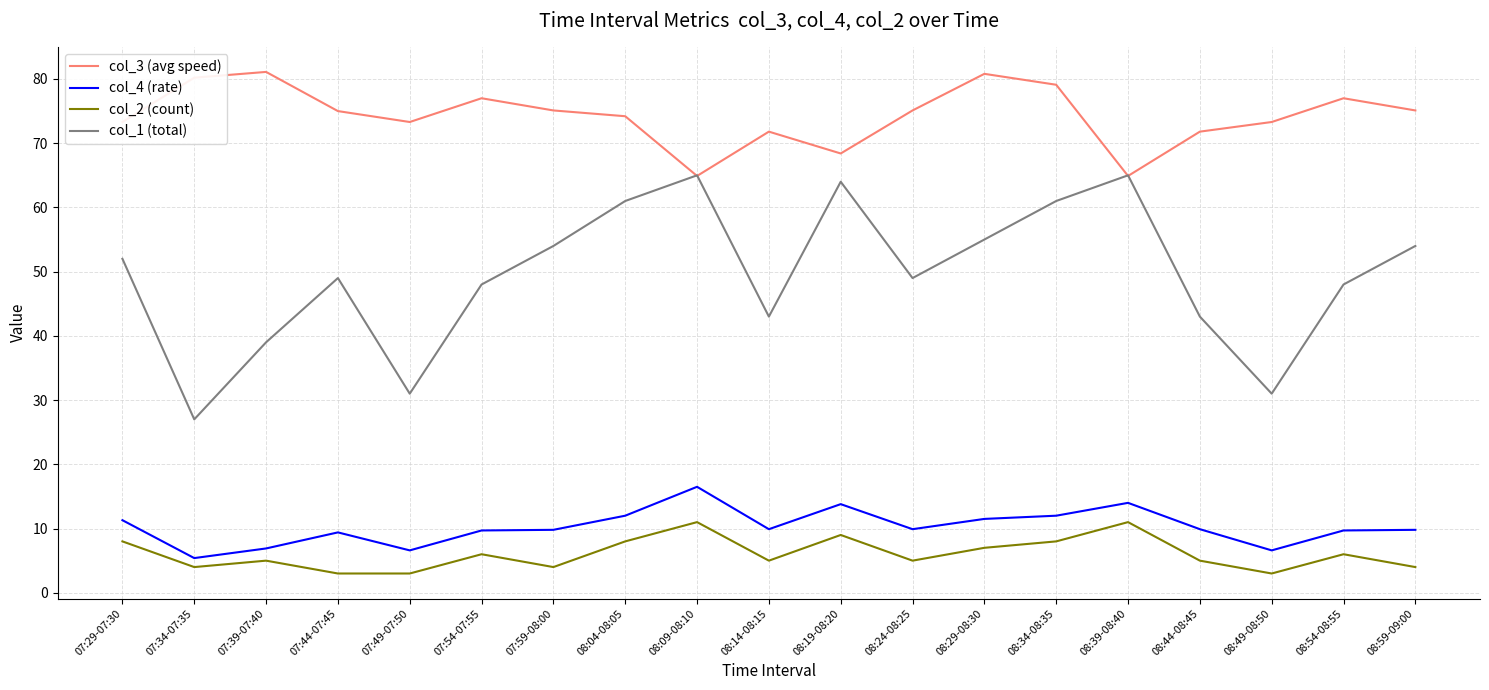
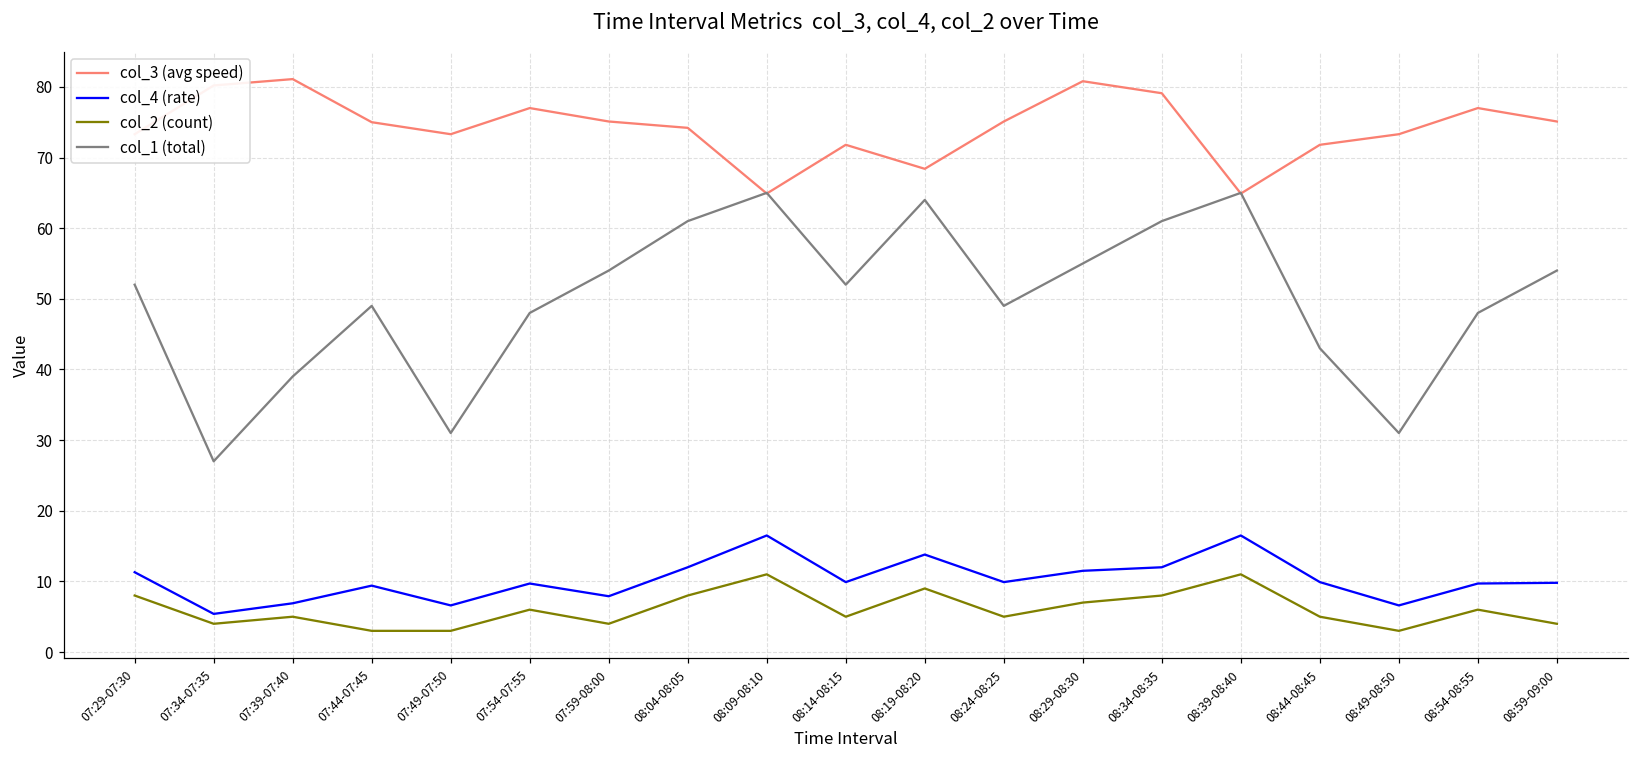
  {
    "col_3 (avg speed)": {
      "07:39-07:40": 81,
      "07:44-07:45": 75,
      "07:49-07:50": 73,
      "07:54-07:55": 77,
      "07:59-08:00": 75,
      "08:04-08:05": 74,
      "08:14-08:15": 72,
      "08:19-08:20": 68,
      "08:24-08:25": 75,
      "08:29-08:30": 81,
      "08:34-08:35": 79,
      "08:44-08:45": 72,
      "08:49-08:50": 73,
      "08:54-08:55": 77,
      "08:59-09:00": 75
    },
    "col_4 (rate)": {
      "07:29-07:30": 11,
      "07:34-07:35": 5,
      "07:39-07:40": 7,
      "07:44-07:45": 9,
      "07:49-07:50": 7,
      "07:54-07:55": 10,
-     "07:59-08:00": 10,
+     "07:59-08:00": 8,
      "08:04-08:05": 12,
      "08:09-08:10": 17,
      "08:14-08:15": 10,
      "08:19-08:20": 14,
      "08:24-08:25": 10,
      "08:29-08:30": 12,
      "08:34-08:35": 12,
-     "08:39-08:40": 14,
+     "08:39-08:40": 17,
      "08:44-08:45": 10,
      "08:49-08:50": 7,
      "08:54-08:55": 10,
      "08:59-09:00": 10
    },
    "col_2 (count)": {
      "07:29-07:30": 8,
      "07:34-07:35": 4,
      "07:39-07:40": 5,
      "07:44-07:45": 3,
      "07:49-07:50": 3,
      "07:54-07:55": 6,
      "07:59-08:00": 4,
      "08:04-08:05": 8,
      "08:09-08:10": 11,
      "08:14-08:15": 5,
      "08:19-08:20": 9,
      "08:24-08:25": 5,
      "08:29-08:30": 7,
      "08:34-08:35": 8,
      "08:39-08:40": 11,
      "08:44-08:45": 5,
      "08:49-08:50": 3,
      "08:54-08:55": 6,
      "08:59-09:00": 4
    },
    "col_1 (total)": {
      "07:29-07:30": 52,
      "07:34-07:35": 27,
      "07:39-07:40": 39,
      "07:44-07:45": 49,
      "07:49-07:50": 31,
      "07:54-07:55": 48,
      "07:59-08:00": 54,
      "08:04-08:05": 61,
-     "08:14-08:15": 43,
+     "08:14-08:15": 52,
      "08:19-08:20": 64,
      "08:24-08:25": 49,
      "08:29-08:30": 55,
      "08:34-08:35": 61,
      "08:44-08:45": 43,
      "08:49-08:50": 31,
      "08:54-08:55": 48,
      "08:59-09:00": 54
    }
  }
